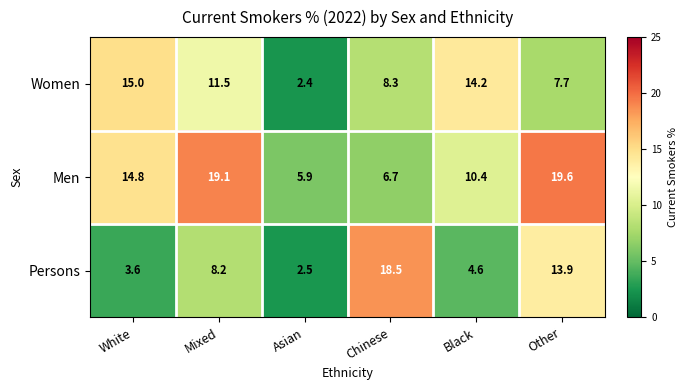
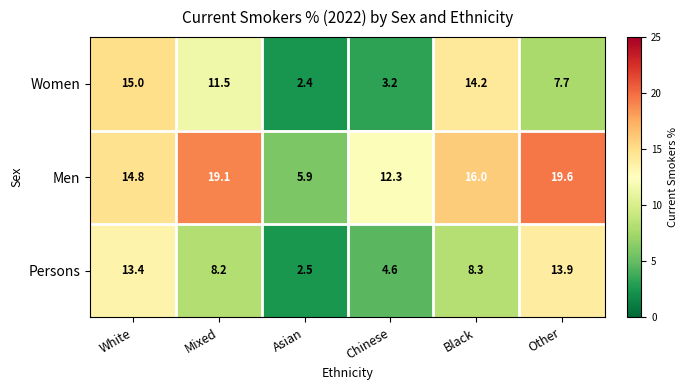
  {
    "Women": {
      "White": 15.0,
      "Mixed": 11.5,
      "Asian": 2.4,
-     "Chinese": 8.3,
+     "Chinese": 3.2,
      "Black": 14.2,
      "Other": 7.7
    },
    "Men": {
      "White": 14.8,
      "Mixed": 19.1,
      "Asian": 5.9,
-     "Chinese": 6.7,
-     "Black": 10.4,
+     "Chinese": 12.3,
+     "Black": 16.0,
      "Other": 19.6
    },
    "Persons": {
-     "White": 3.6,
+     "White": 13.4,
      "Mixed": 8.2,
      "Asian": 2.5,
-     "Chinese": 18.5,
-     "Black": 4.6,
+     "Chinese": 4.6,
+     "Black": 8.3,
      "Other": 13.9
    }
  }
